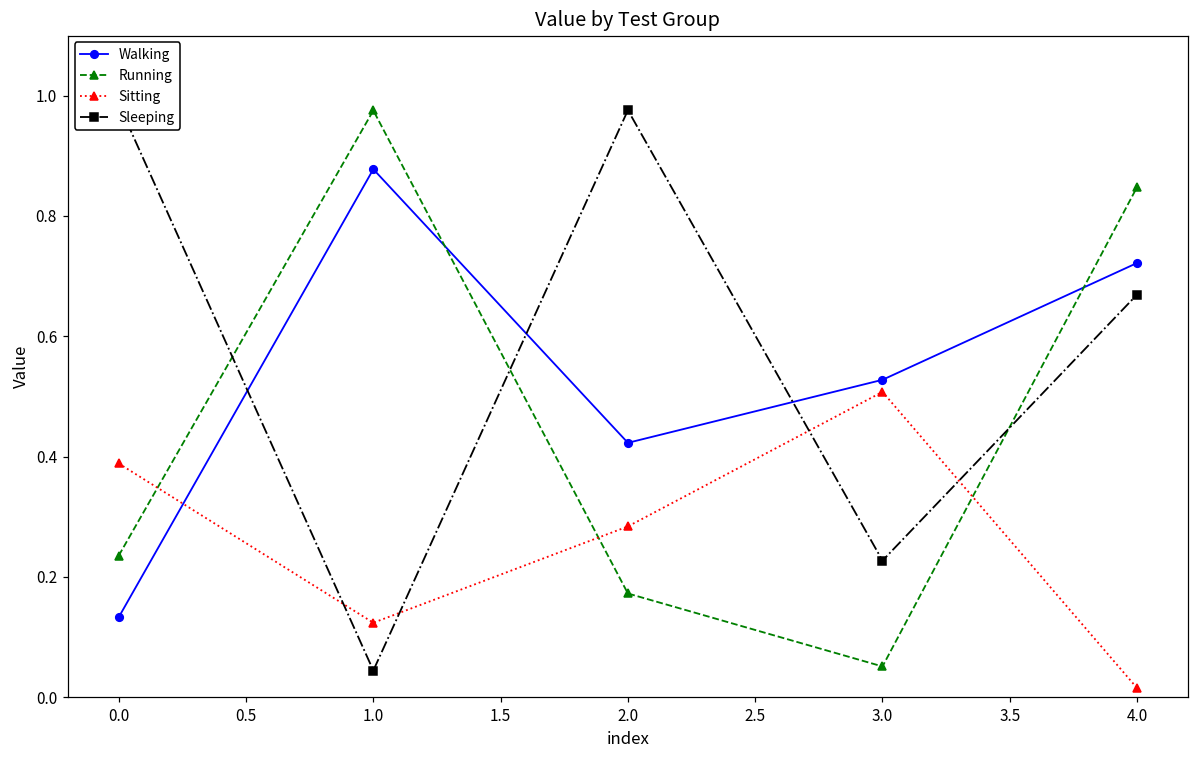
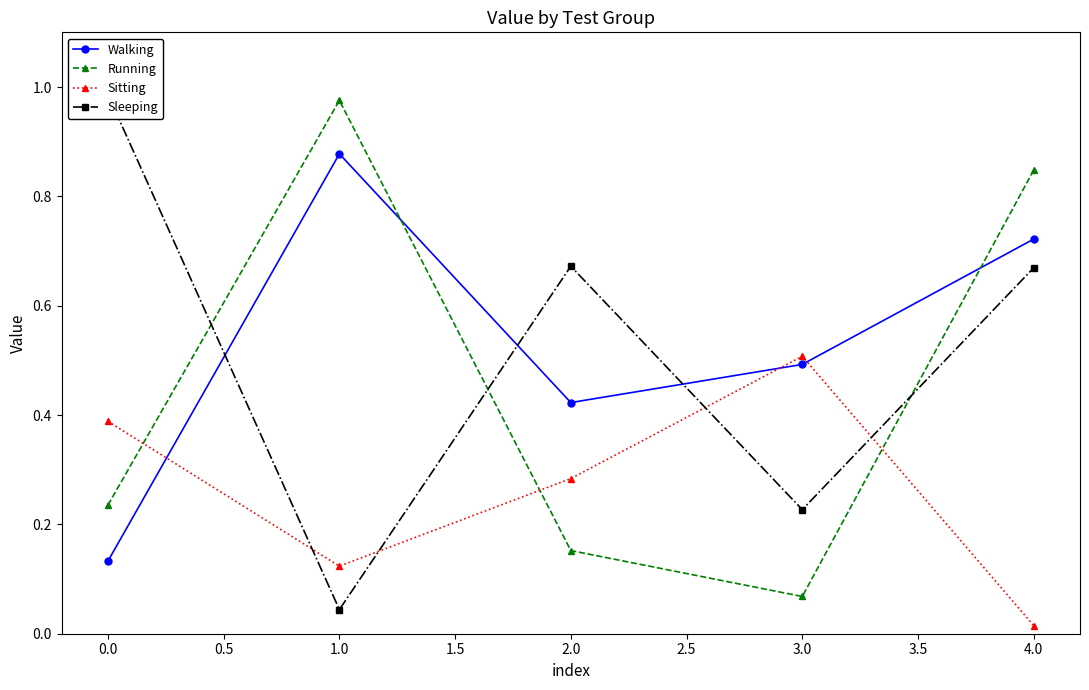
  {
    "Walking": {
      "0.0": 0.13,
      "1.0": 0.88,
      "2.0": 0.42,
-     "3.0": 0.53,
+     "3.0": 0.49,
      "4.0": 0.72
    },
    "Running": {
      "0.0": 0.24,
      "1.0": 0.98,
-     "2.0": 0.17,
-     "3.0": 0.05,
+     "2.0": 0.15,
+     "3.0": 0.07,
      "4.0": 0.85
    },
    "Sitting": {
      "0.0": 0.39,
      "1.0": 0.12,
      "2.0": 0.28,
      "3.0": 0.51,
      "4.0": 0.01
    },
    "Sleeping": {
      "1.0": 0.04,
-     "2.0": 0.98,
+     "2.0": 0.67,
      "3.0": 0.23,
      "4.0": 0.67
    }
  }
